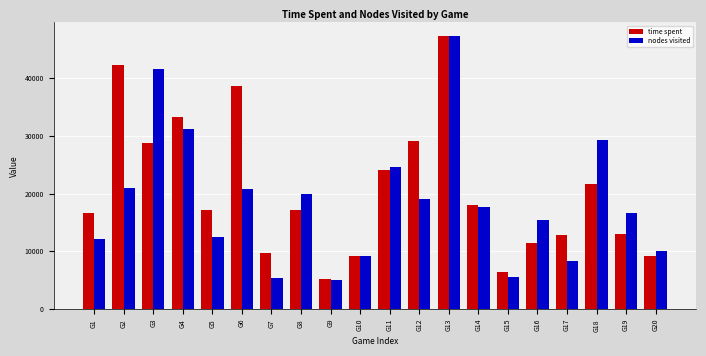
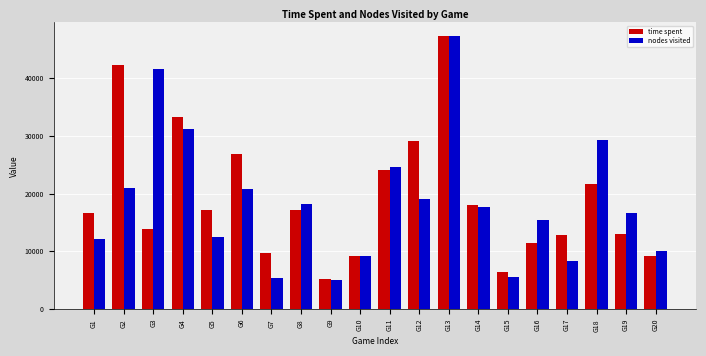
  {
    "time spent": {
      "G1": 17000,
      "G2": 42000,
-     "G3": 29000,
+     "G3": 14000,
      "G4": 33000,
      "G5": 17000,
-     "G6": 39000,
+     "G6": 27000,
      "G7": 10000,
      "G8": 17000,
      "G9": 5000,
      "G10": 9000,
      "G11": 24000,
      "G12": 29000,
      "G13": 47000,
      "G14": 18000,
      "G15": 6000,
      "G16": 11000,
      "G17": 13000,
      "G18": 22000,
      "G19": 13000,
      "G20": 9000
    },
    "nodes visited": {
      "G1": 12000,
      "G2": 21000,
      "G3": 42000,
      "G4": 31000,
      "G5": 13000,
      "G6": 21000,
      "G7": 5000,
-     "G8": 20000,
+     "G8": 18000,
      "G9": 5000,
      "G10": 9000,
      "G11": 25000,
      "G12": 19000,
      "G13": 47000,
      "G14": 18000,
      "G15": 6000,
      "G16": 15000,
      "G17": 8000,
      "G18": 29000,
      "G19": 17000,
      "G20": 10000
    }
  }
